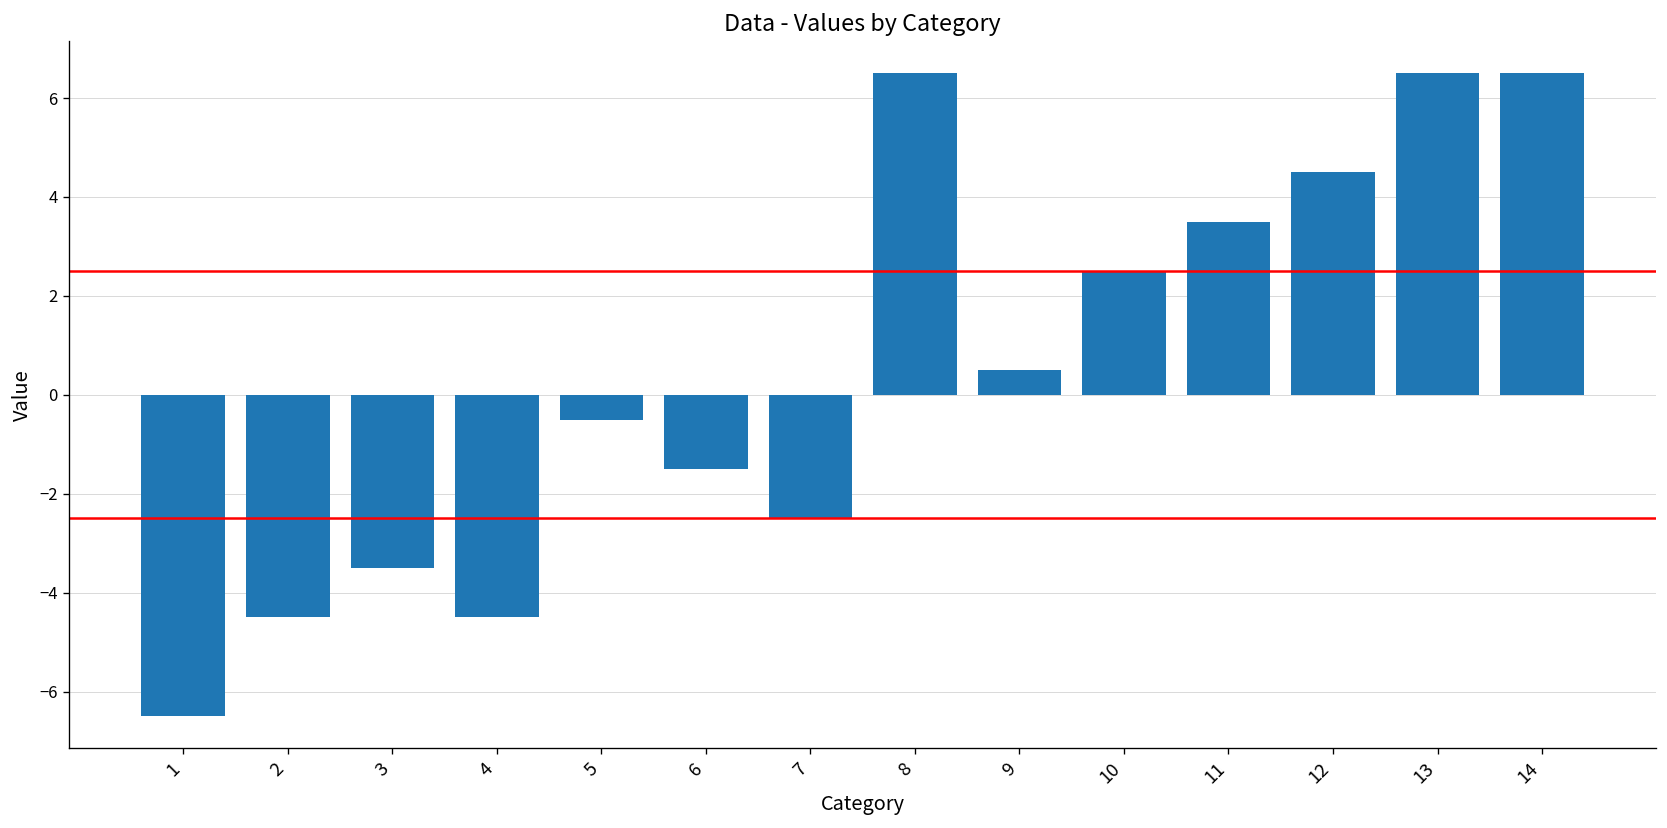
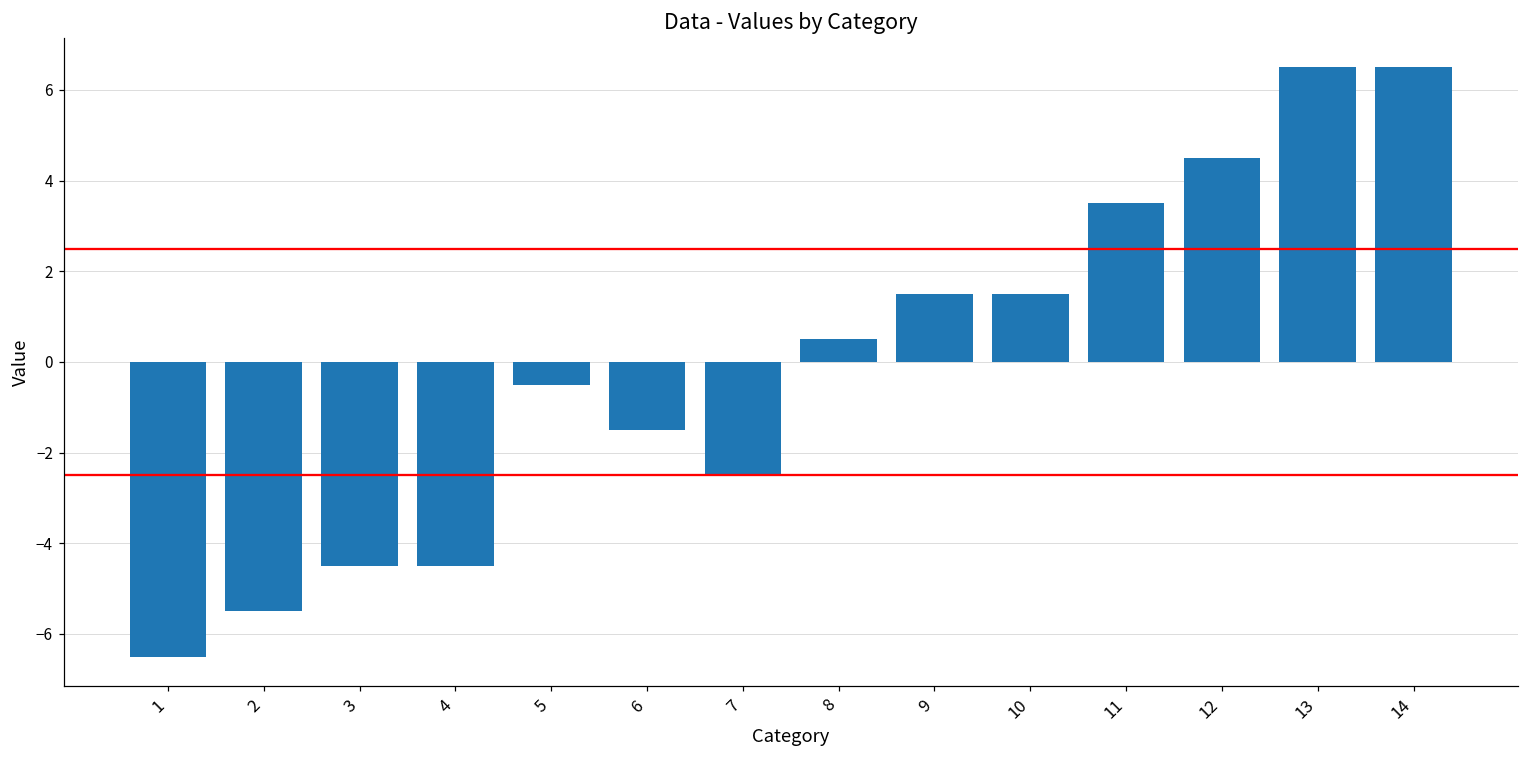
  {
    "1": -6.5,
-   "2": -4.5,
-   "3": -3.5,
+   "2": -5.5,
+   "3": -4.5,
    "4": -4.5,
    "5": -0.5,
    "6": -1.5,
    "7": -2.5,
-   "8": 6.5,
-   "9": 0.5,
-   "10": 2.5,
+   "8": 0.5,
+   "9": 1.5,
+   "10": 1.5,
    "11": 3.5,
    "12": 4.5,
    "13": 6.5,
    "14": 6.5
  }
